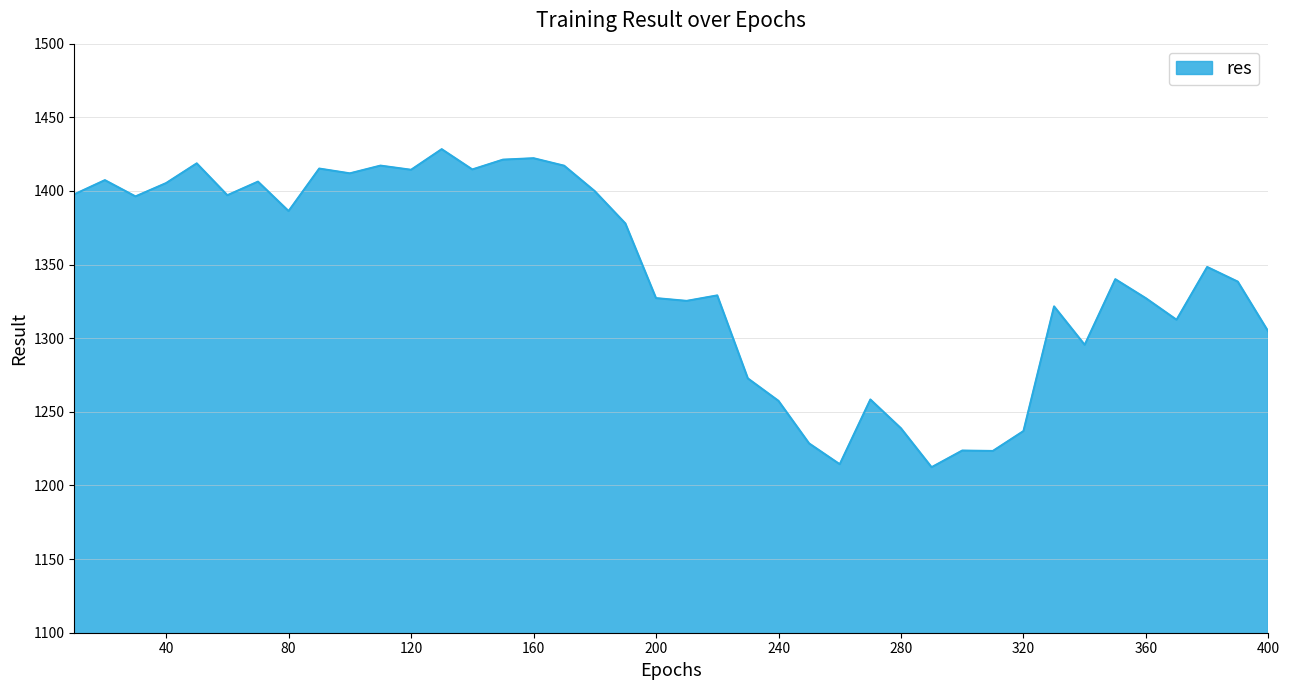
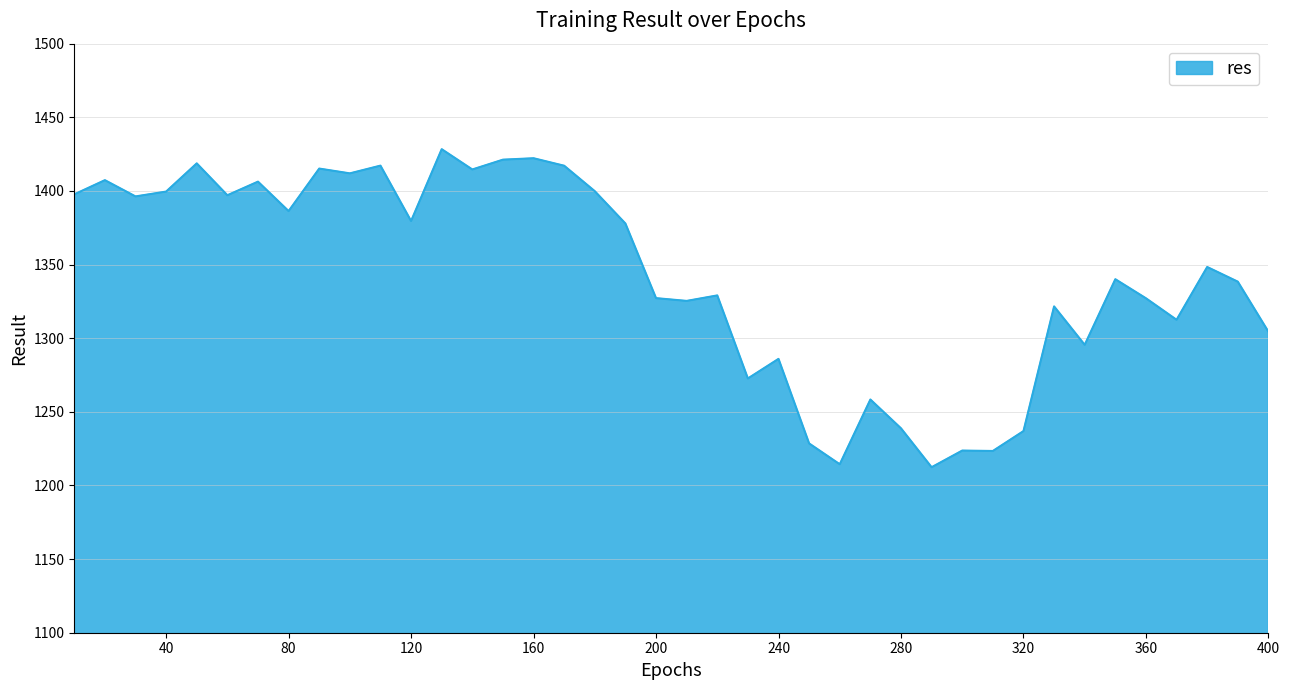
  {
-   "40": 1405,
+   "40": 1400,
    "80": 1386,
-   "120": 1414,
+   "120": 1380,
    "160": 1422,
    "200": 1327,
-   "240": 1257,
+   "240": 1286,
    "280": 1239,
    "320": 1237,
    "360": 1327,
    "400": 1304
  }
